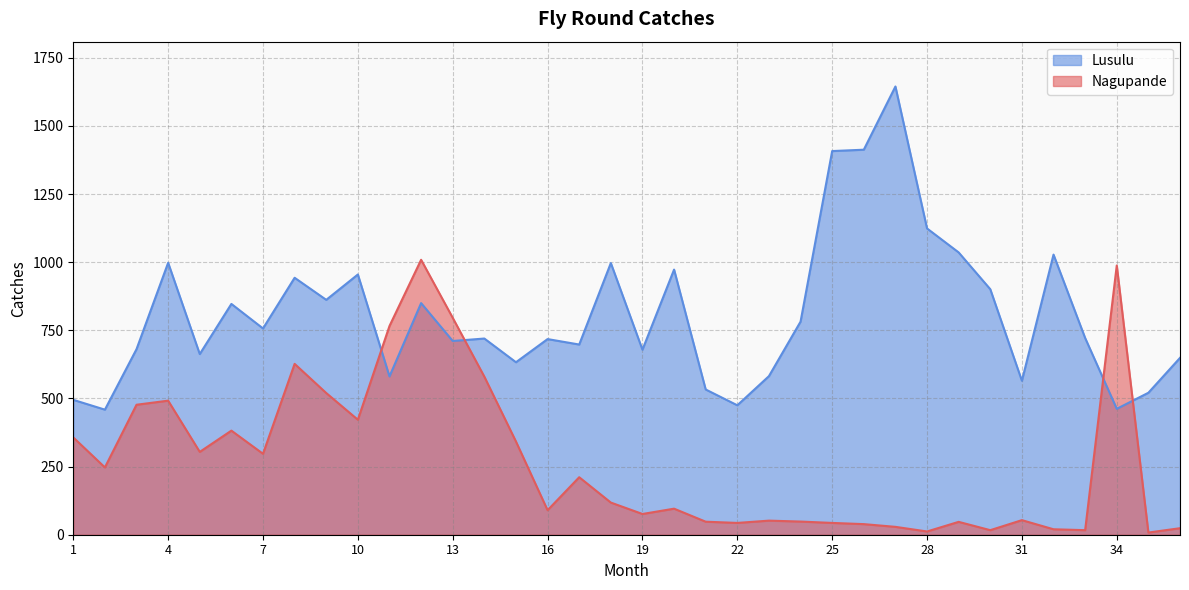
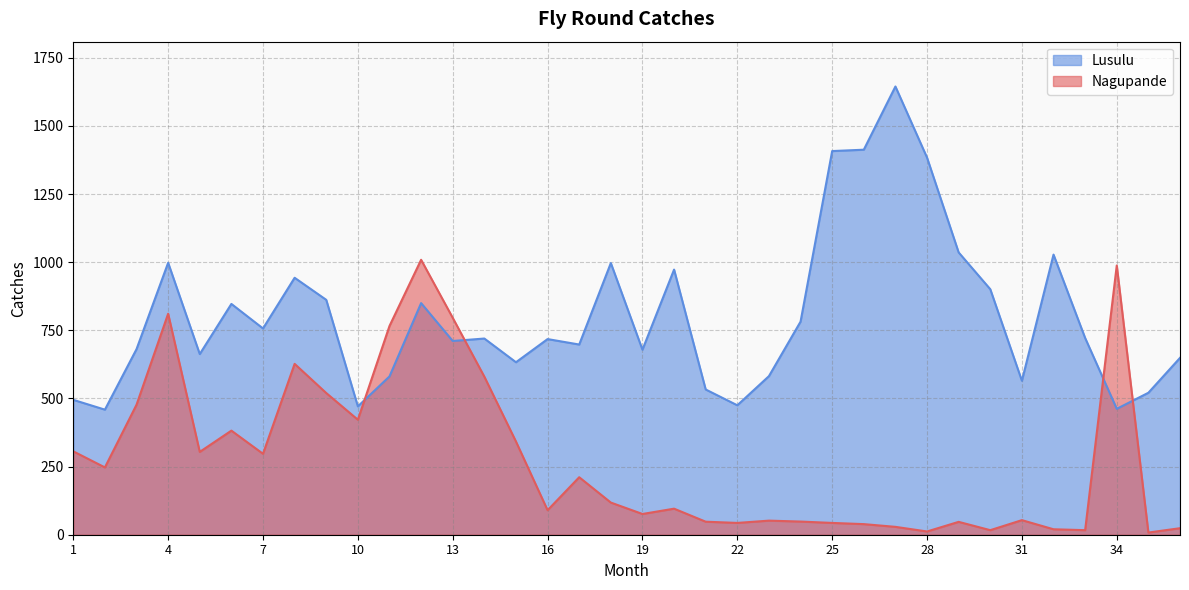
  {
    "Lusulu": {
      "1": 500,
      "4": 1000,
      "7": 760,
-     "10": 960,
+     "10": 470,
      "13": 710,
      "16": 720,
      "19": 680,
      "22": 480,
      "25": 1410,
-     "28": 1120,
+     "28": 1380,
      "31": 570,
      "34": 460
    },
    "Nagupande": {
-     "1": 360,
-     "4": 490,
+     "1": 310,
+     "4": 810,
      "7": 300,
      "10": 420,
      "13": 800,
      "16": 90,
      "19": 80,
      "22": 40,
      "25": 40,
      "28": 10,
      "31": 50,
      "34": 990
    }
  }
